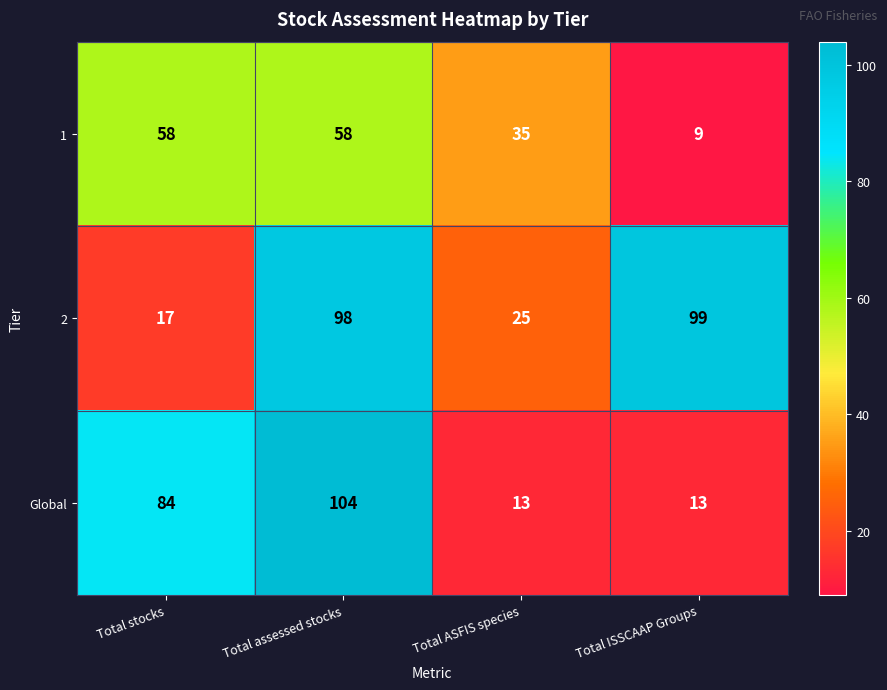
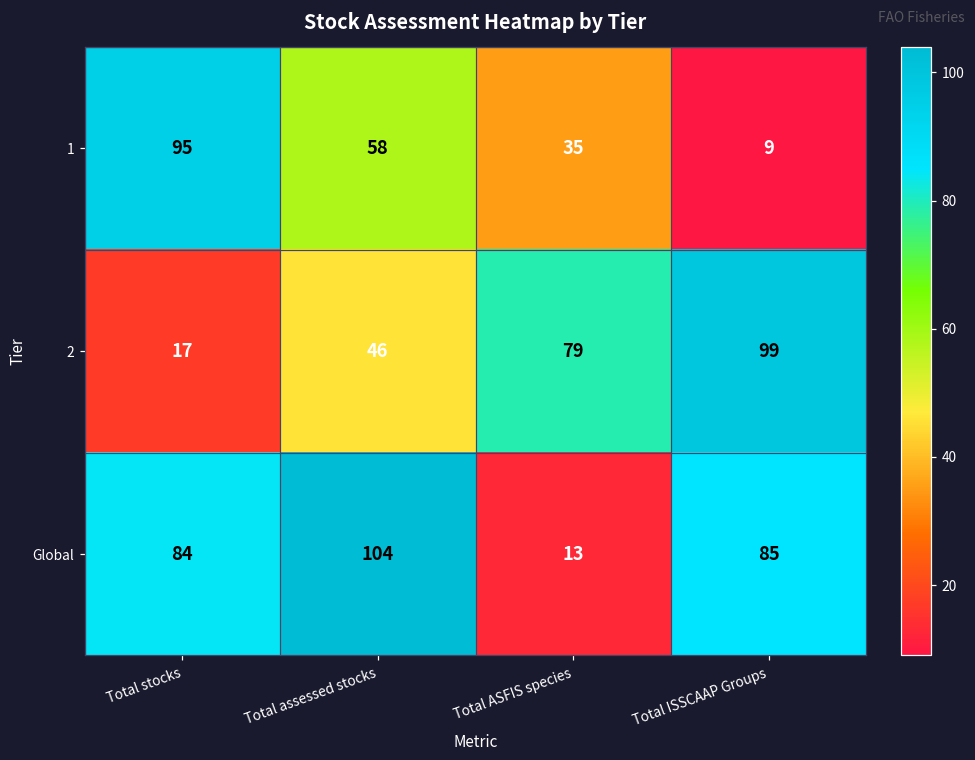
  {
    "1": {
-     "Total stocks": 58,
+     "Total stocks": 95,
      "Total assessed stocks": 58,
      "Total ASFIS species": 35,
      "Total ISSCAAP Groups": 9
    },
    "2": {
      "Total stocks": 17,
-     "Total assessed stocks": 98,
-     "Total ASFIS species": 25,
+     "Total assessed stocks": 46,
+     "Total ASFIS species": 79,
      "Total ISSCAAP Groups": 99
    },
    "Global": {
      "Total stocks": 84,
      "Total assessed stocks": 104,
      "Total ASFIS species": 13,
-     "Total ISSCAAP Groups": 13
+     "Total ISSCAAP Groups": 85
    }
  }
